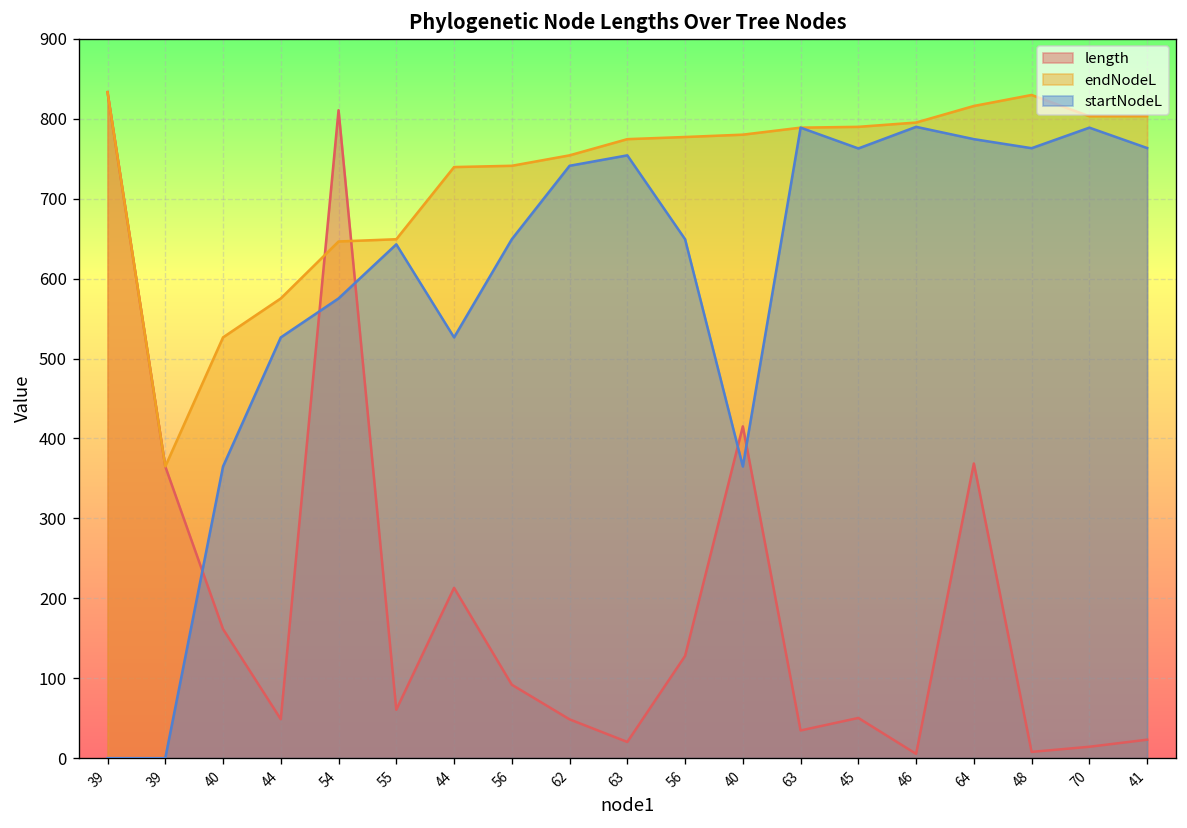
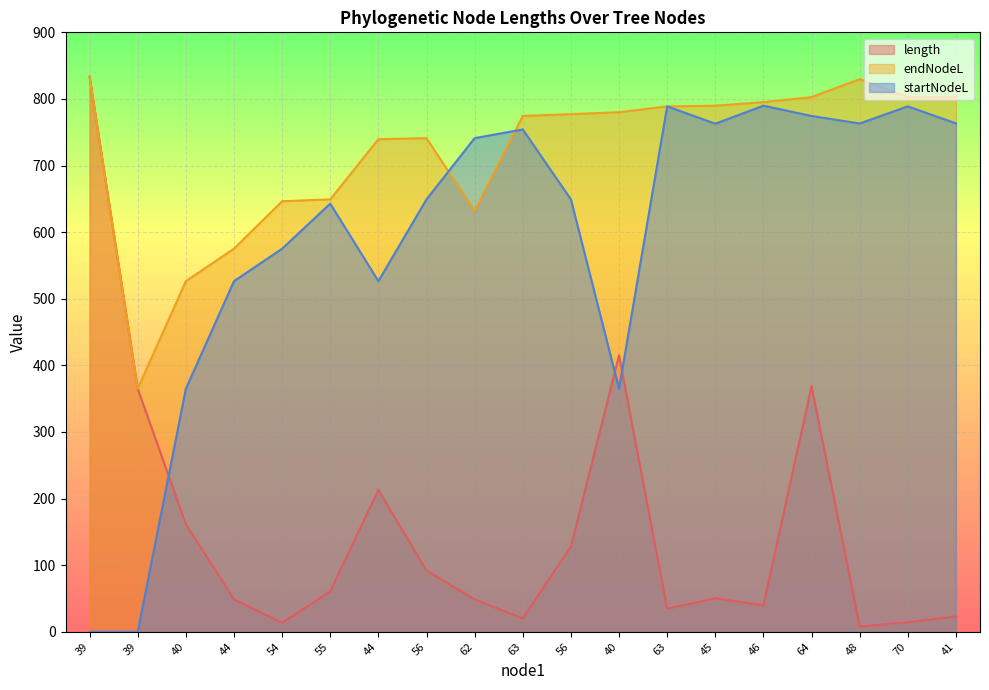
  {
    "length": {
-     "54": 810,
+     "54": 10,
      "55": 60,
      "62": 50,
      "45": 50,
-     "46": 10,
+     "46": 40,
      "64": 370,
      "48": 10,
      "70": 10,
      "41": 20
    },
    "endNodeL": {
      "54": 650,
      "55": 650,
-     "62": 750,
+     "62": 630,
      "45": 790,
      "46": 800,
-     "64": 820,
+     "64": 800,
      "48": 830
    },
    "startNodeL": {
      "54": 580,
      "55": 640,
      "62": 740,
      "45": 760,
      "46": 790,
      "64": 770,
      "48": 760,
      "70": 790,
      "41": 760
    }
  }
